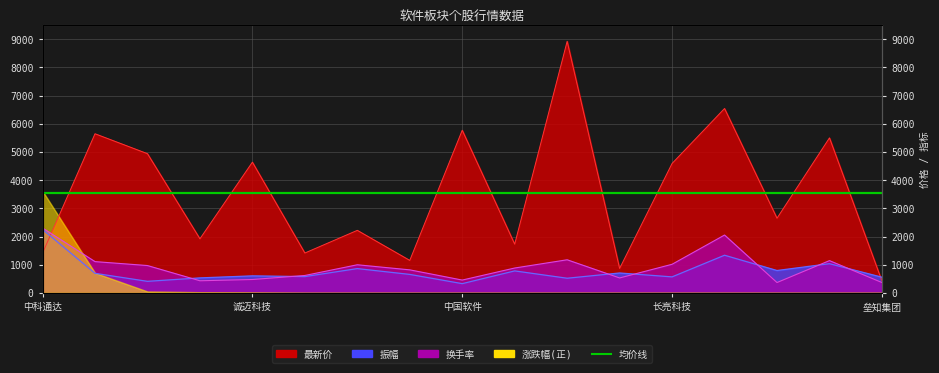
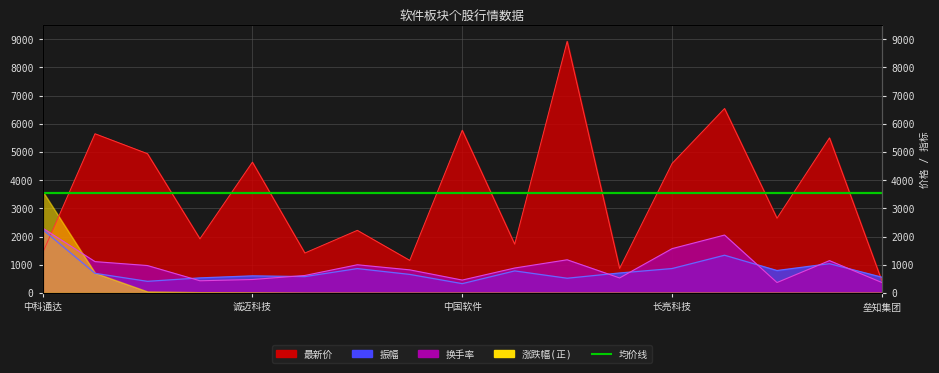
  {
    "最新价": {
      "中科通达": 1400,
      "诚迈科技": 4600,
      "中国软件": 5800,
      "长亮科技": 4600
    },
    "振幅": {
      "诚迈科技": 600,
      "中国软件": 300,
-     "长亮科技": 600,
+     "长亮科技": 900,
      "垒知集团": 600
    },
    "换手率": {
      "诚迈科技": 500,
      "中国软件": 500,
-     "长亮科技": 1000
+     "长亮科技": 1600
    },
    "涨跌幅(正)": {
      "中科通达": 3600,
      "中国软件": 0,
      "长亮科技": 0,
      "垒知集团": 0
    }
  }
